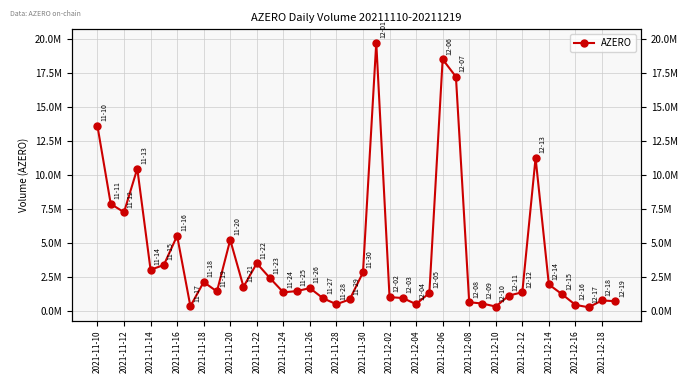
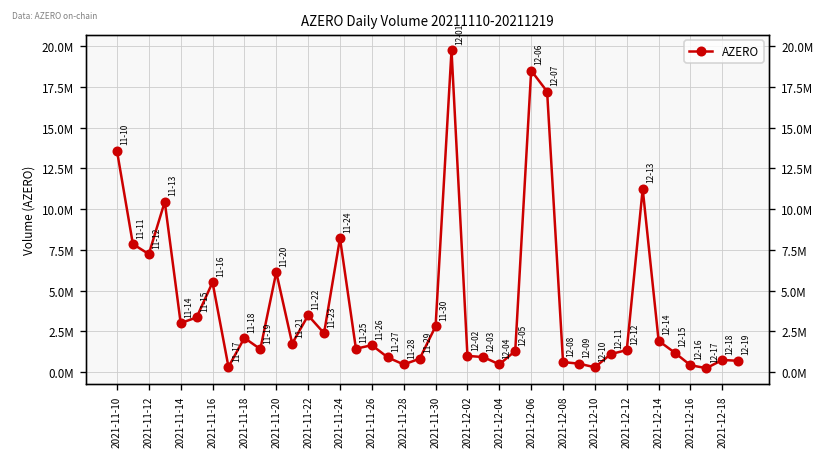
  {
    "2021-11-14": 3000000,
-   "2021-11-20": 5200000,
-   "2021-11-24": 1300000,
+   "2021-11-20": 6100000,
+   "2021-11-24": 8200000,
    "2021-11-28": 500000,
    "2021-12-04": 500000,
    "2021-12-10": 300000
  }
